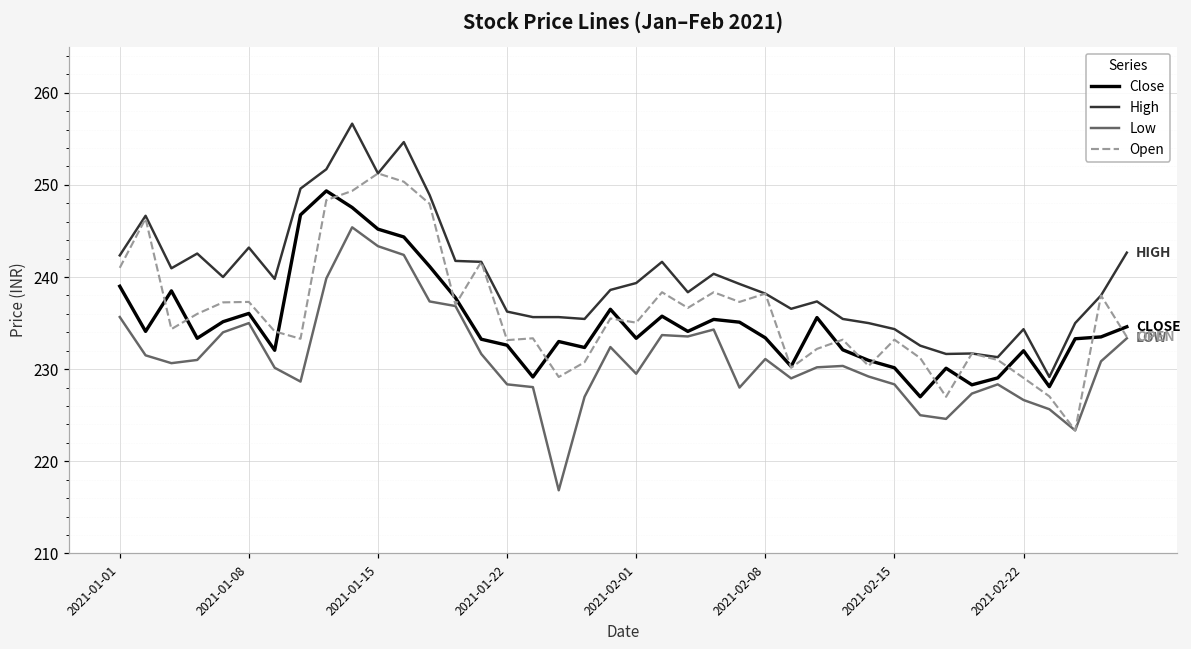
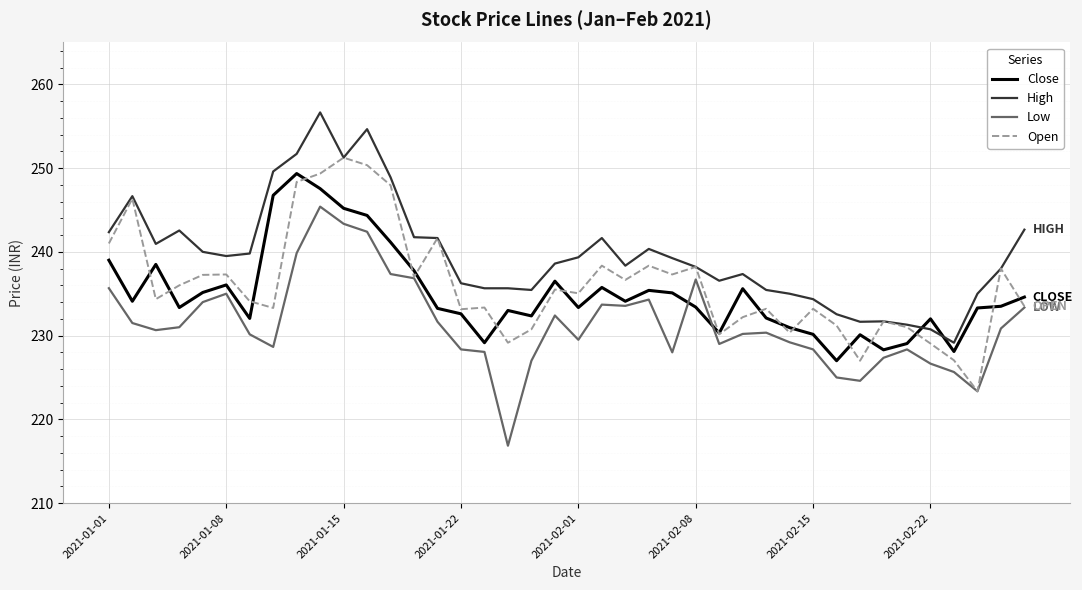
  {
    "Close": {
      "2021-01-01": 239,
      "2021-01-08": 236,
      "2021-01-15": 245,
      "2021-01-22": 233,
      "2021-02-01": 233,
      "2021-02-08": 233,
      "2021-02-15": 230,
      "2021-02-22": 232
    },
    "High": {
      "2021-01-01": 242,
-     "2021-01-08": 243,
+     "2021-01-08": 240,
      "2021-01-22": 236,
      "2021-02-01": 239,
      "2021-02-15": 234,
-     "2021-02-22": 234
+     "2021-02-22": 231
    },
    "Low": {
      "2021-01-01": 236,
      "2021-01-08": 235,
      "2021-01-15": 243,
      "2021-01-22": 228,
      "2021-02-01": 230,
-     "2021-02-08": 231,
+     "2021-02-08": 237,
      "2021-02-15": 228,
      "2021-02-22": 227
    },
    "Open": {
      "2021-01-01": 241,
      "2021-01-08": 237,
      "2021-01-22": 233,
      "2021-02-01": 235,
      "2021-02-15": 233,
      "2021-02-22": 229
    }
  }
